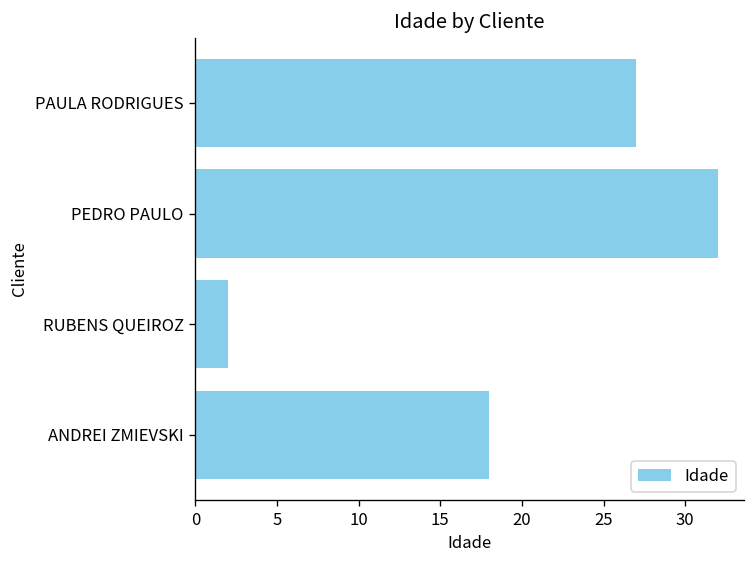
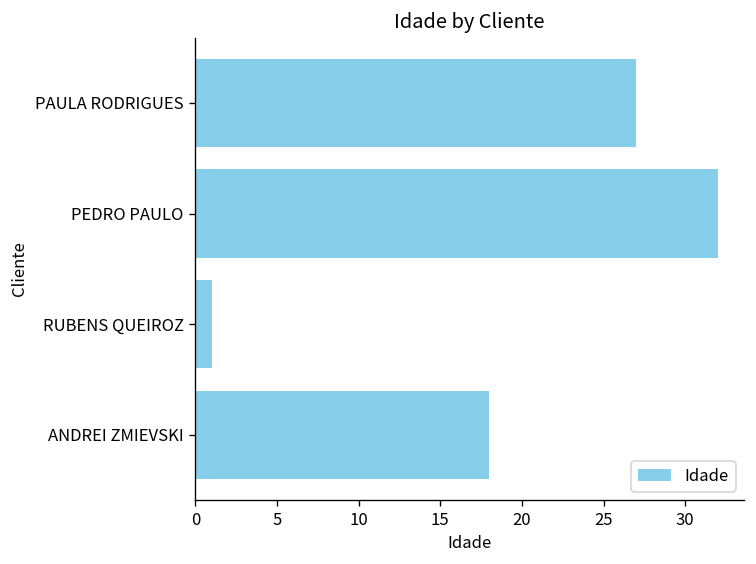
  {
    "PAULA RODRIGUES": 27,
    "PEDRO PAULO": 32,
-   "RUBENS QUEIROZ": 2,
+   "RUBENS QUEIROZ": 1,
    "ANDREI ZMIEVSKI": 18
  }
